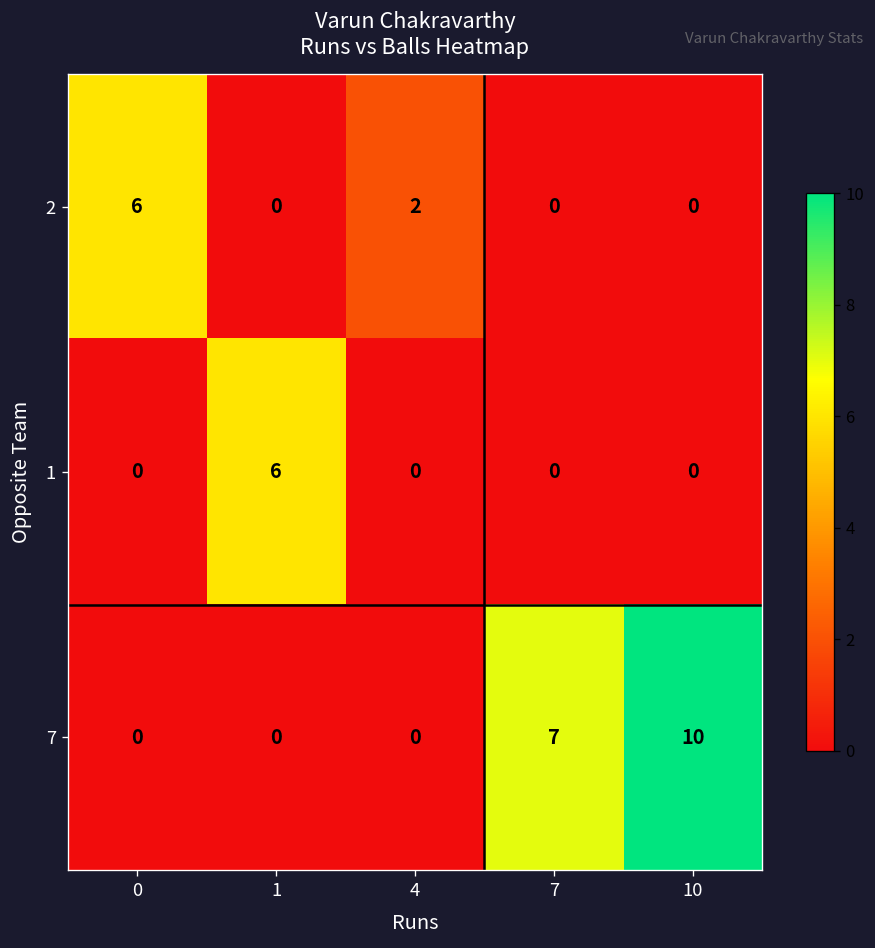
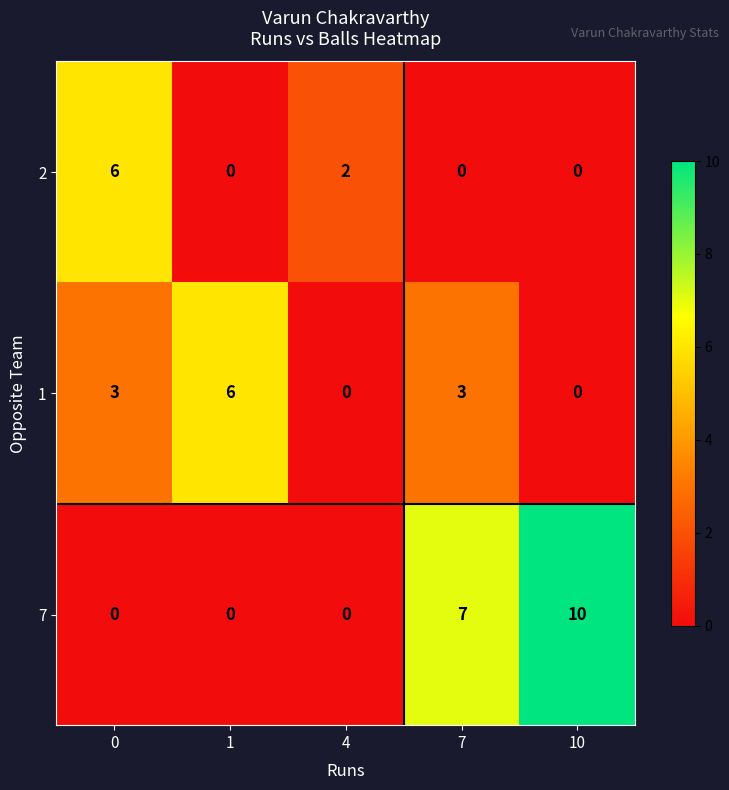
  {
    "2": {
      "0": 6,
      "1": 0,
      "4": 2,
      "7": 0,
      "10": 0
    },
    "1": {
-     "0": 0,
+     "0": 3,
      "1": 6,
      "4": 0,
-     "7": 0,
+     "7": 3,
      "10": 0
    },
    "7": {
      "0": 0,
      "1": 0,
      "4": 0,
      "7": 7,
      "10": 10
    }
  }
